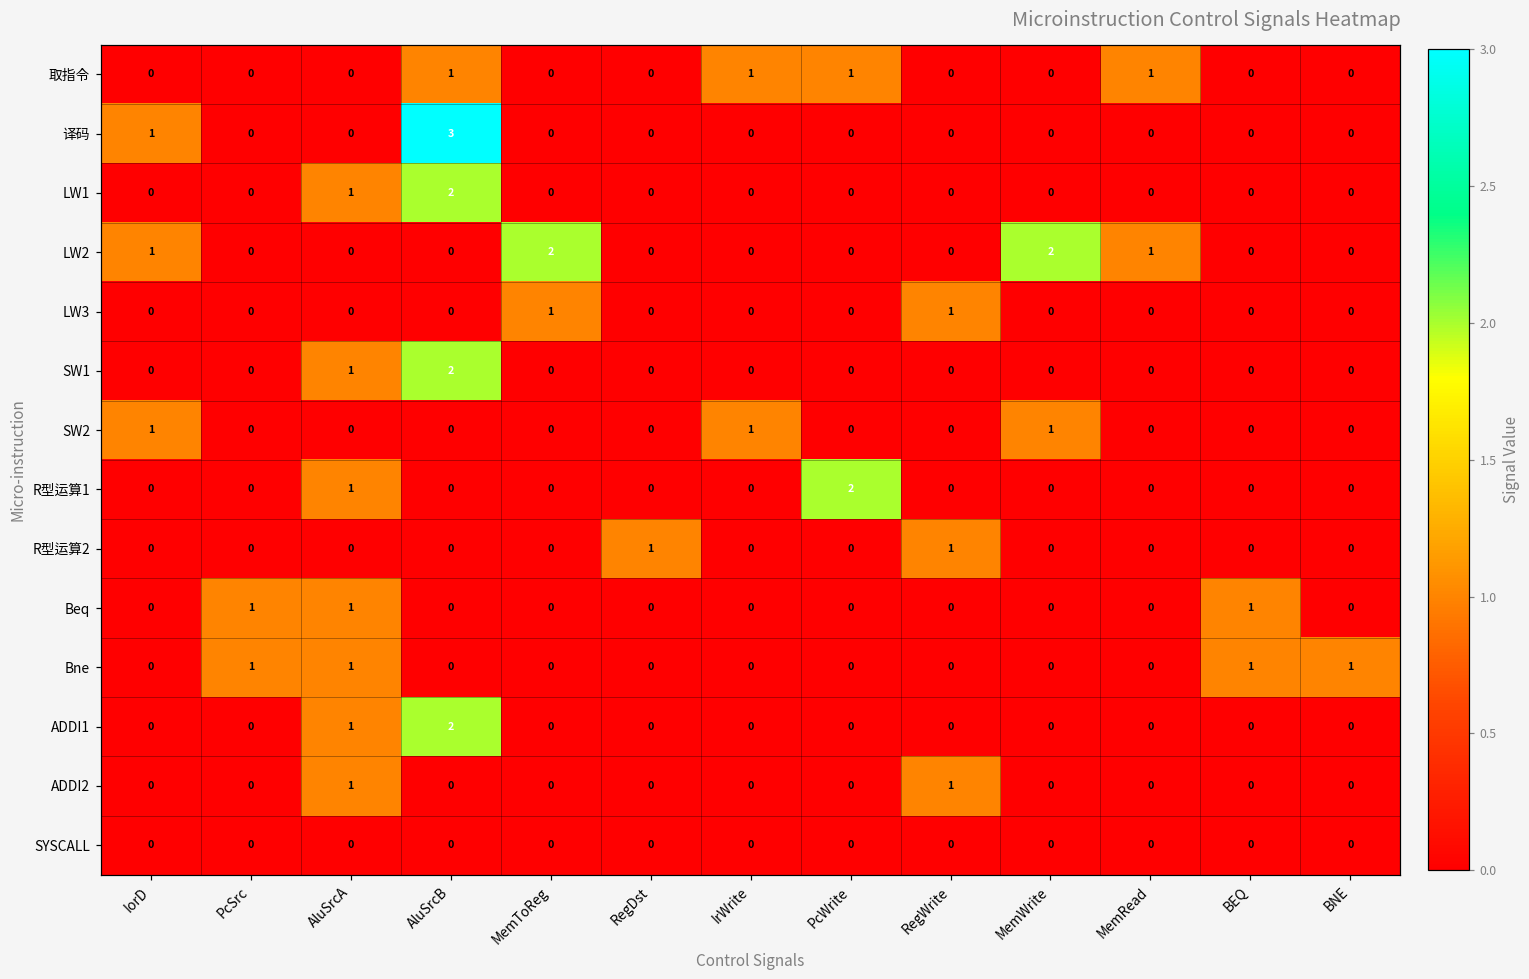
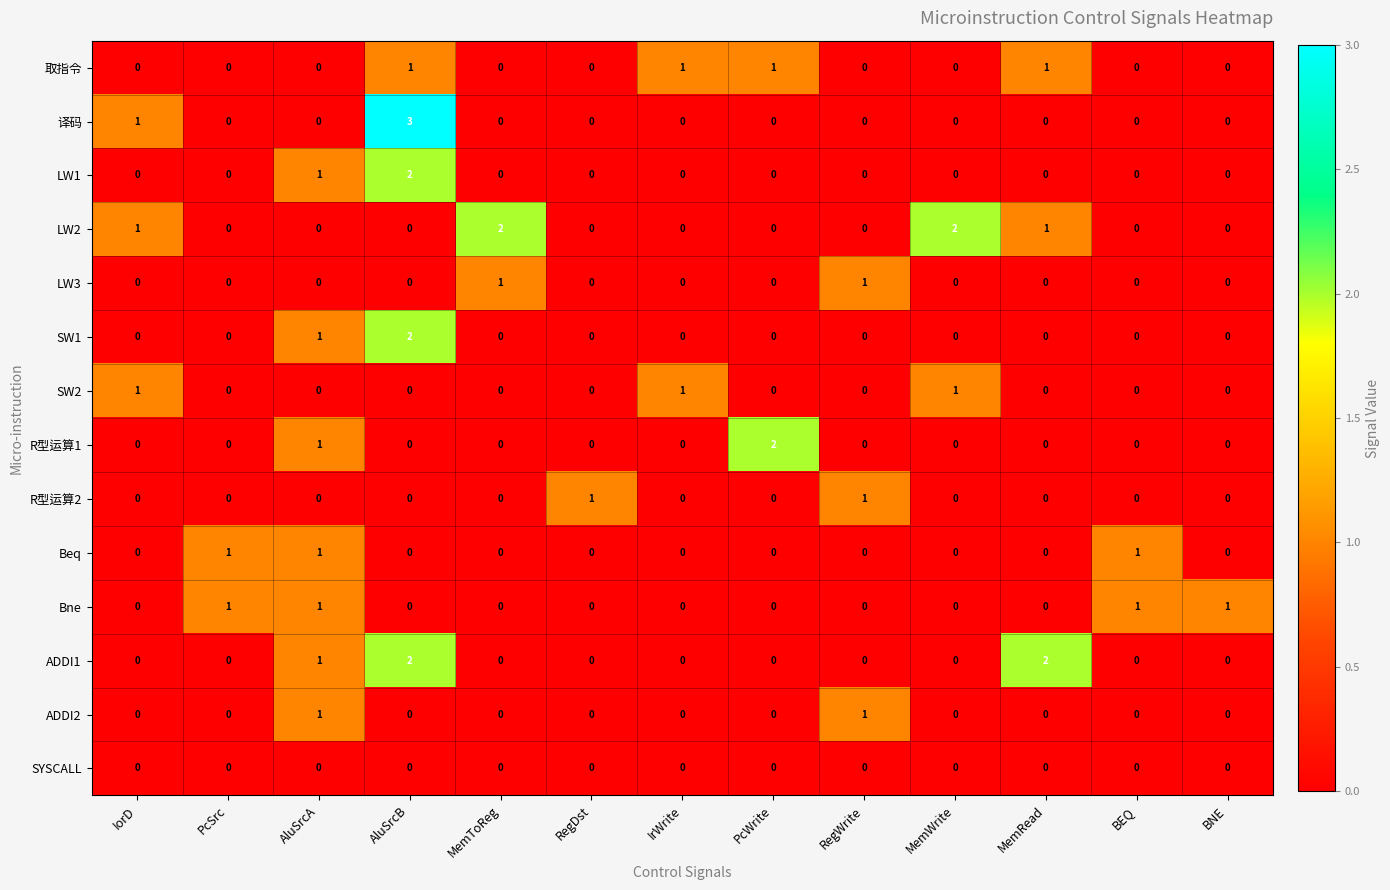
  {
    "取指令": {
      "IorD": 0,
      "PcSrc": 0,
      "AluSrcA": 0,
      "AluSrcB": 1,
      "MemToReg": 0,
      "RegDst": 0,
      "IrWrite": 1,
      "PcWrite": 1,
      "RegWrite": 0,
      "MemWrite": 0,
      "MemRead": 1,
      "BEQ": 0,
      "BNE": 0
    },
    "译码": {
      "IorD": 1,
      "PcSrc": 0,
      "AluSrcA": 0,
      "AluSrcB": 3,
      "MemToReg": 0,
      "RegDst": 0,
      "IrWrite": 0,
      "PcWrite": 0,
      "RegWrite": 0,
      "MemWrite": 0,
      "MemRead": 0,
      "BEQ": 0,
      "BNE": 0
    },
    "LW1": {
      "IorD": 0,
      "PcSrc": 0,
      "AluSrcA": 1,
      "AluSrcB": 2,
      "MemToReg": 0,
      "RegDst": 0,
      "IrWrite": 0,
      "PcWrite": 0,
      "RegWrite": 0,
      "MemWrite": 0,
      "MemRead": 0,
      "BEQ": 0,
      "BNE": 0
    },
    "LW2": {
      "IorD": 1,
      "PcSrc": 0,
      "AluSrcA": 0,
      "AluSrcB": 0,
      "MemToReg": 2,
      "RegDst": 0,
      "IrWrite": 0,
      "PcWrite": 0,
      "RegWrite": 0,
      "MemWrite": 2,
      "MemRead": 1,
      "BEQ": 0,
      "BNE": 0
    },
    "LW3": {
      "IorD": 0,
      "PcSrc": 0,
      "AluSrcA": 0,
      "AluSrcB": 0,
      "MemToReg": 1,
      "RegDst": 0,
      "IrWrite": 0,
      "PcWrite": 0,
      "RegWrite": 1,
      "MemWrite": 0,
      "MemRead": 0,
      "BEQ": 0,
      "BNE": 0
    },
    "SW1": {
      "IorD": 0,
      "PcSrc": 0,
      "AluSrcA": 1,
      "AluSrcB": 2,
      "MemToReg": 0,
      "RegDst": 0,
      "IrWrite": 0,
      "PcWrite": 0,
      "RegWrite": 0,
      "MemWrite": 0,
      "MemRead": 0,
      "BEQ": 0,
      "BNE": 0
    },
    "SW2": {
      "IorD": 1,
      "PcSrc": 0,
      "AluSrcA": 0,
      "AluSrcB": 0,
      "MemToReg": 0,
      "RegDst": 0,
      "IrWrite": 1,
      "PcWrite": 0,
      "RegWrite": 0,
      "MemWrite": 1,
      "MemRead": 0,
      "BEQ": 0,
      "BNE": 0
    },
    "R型运算1": {
      "IorD": 0,
      "PcSrc": 0,
      "AluSrcA": 1,
      "AluSrcB": 0,
      "MemToReg": 0,
      "RegDst": 0,
      "IrWrite": 0,
      "PcWrite": 2,
      "RegWrite": 0,
      "MemWrite": 0,
      "MemRead": 0,
      "BEQ": 0,
      "BNE": 0
    },
    "R型运算2": {
      "IorD": 0,
      "PcSrc": 0,
      "AluSrcA": 0,
      "AluSrcB": 0,
      "MemToReg": 0,
      "RegDst": 1,
      "IrWrite": 0,
      "PcWrite": 0,
      "RegWrite": 1,
      "MemWrite": 0,
      "MemRead": 0,
      "BEQ": 0,
      "BNE": 0
    },
    "Beq": {
      "IorD": 0,
      "PcSrc": 1,
      "AluSrcA": 1,
      "AluSrcB": 0,
      "MemToReg": 0,
      "RegDst": 0,
      "IrWrite": 0,
      "PcWrite": 0,
      "RegWrite": 0,
      "MemWrite": 0,
      "MemRead": 0,
      "BEQ": 1,
      "BNE": 0
    },
    "Bne": {
      "IorD": 0,
      "PcSrc": 1,
      "AluSrcA": 1,
      "AluSrcB": 0,
      "MemToReg": 0,
      "RegDst": 0,
      "IrWrite": 0,
      "PcWrite": 0,
      "RegWrite": 0,
      "MemWrite": 0,
      "MemRead": 0,
      "BEQ": 1,
      "BNE": 1
    },
    "ADDI1": {
      "IorD": 0,
      "PcSrc": 0,
      "AluSrcA": 1,
      "AluSrcB": 2,
      "MemToReg": 0,
      "RegDst": 0,
      "IrWrite": 0,
      "PcWrite": 0,
      "RegWrite": 0,
      "MemWrite": 0,
-     "MemRead": 0,
+     "MemRead": 2,
      "BEQ": 0,
      "BNE": 0
    },
    "ADDI2": {
      "IorD": 0,
      "PcSrc": 0,
      "AluSrcA": 1,
      "AluSrcB": 0,
      "MemToReg": 0,
      "RegDst": 0,
      "IrWrite": 0,
      "PcWrite": 0,
      "RegWrite": 1,
      "MemWrite": 0,
      "MemRead": 0,
      "BEQ": 0,
      "BNE": 0
    },
    "SYSCALL": {
      "IorD": 0,
      "PcSrc": 0,
      "AluSrcA": 0,
      "AluSrcB": 0,
      "MemToReg": 0,
      "RegDst": 0,
      "IrWrite": 0,
      "PcWrite": 0,
      "RegWrite": 0,
      "MemWrite": 0,
      "MemRead": 0,
      "BEQ": 0,
      "BNE": 0
    }
  }
